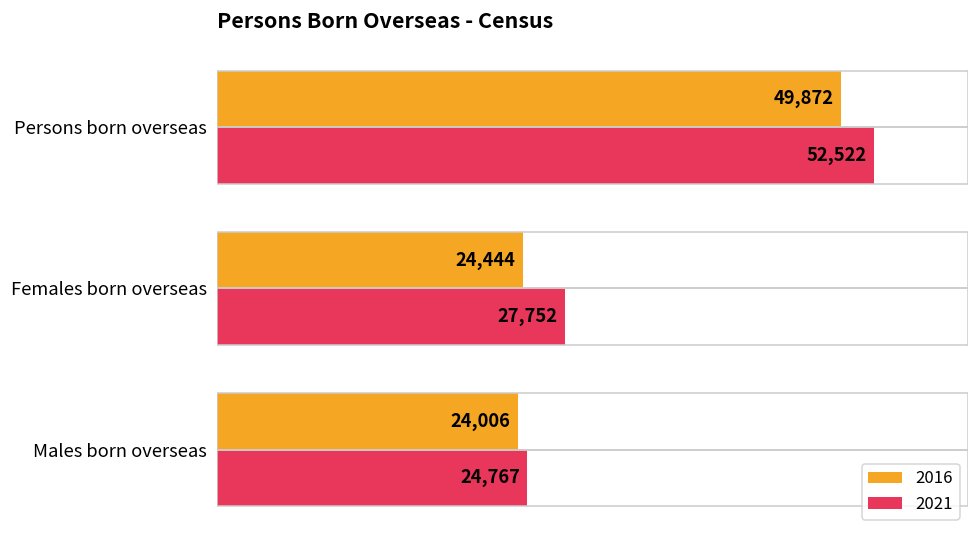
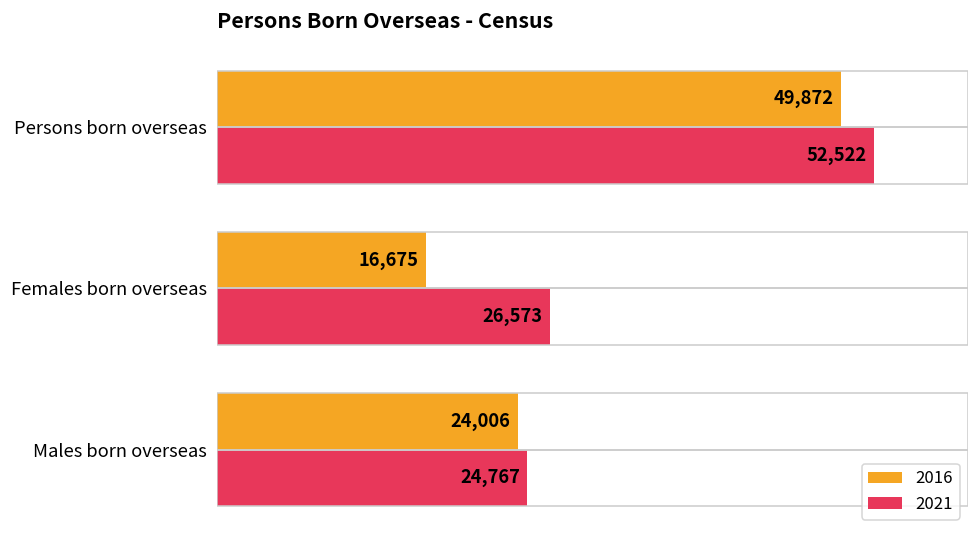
  {
    "2016": {
      "Persons born overseas": "49,872",
-     "Females born overseas": "24,444",
+     "Females born overseas": "16,675",
      "Males born overseas": "24,006"
    },
    "2021": {
      "Persons born overseas": "52,522",
-     "Females born overseas": "27,752",
+     "Females born overseas": "26,573",
      "Males born overseas": "24,767"
    }
  }
